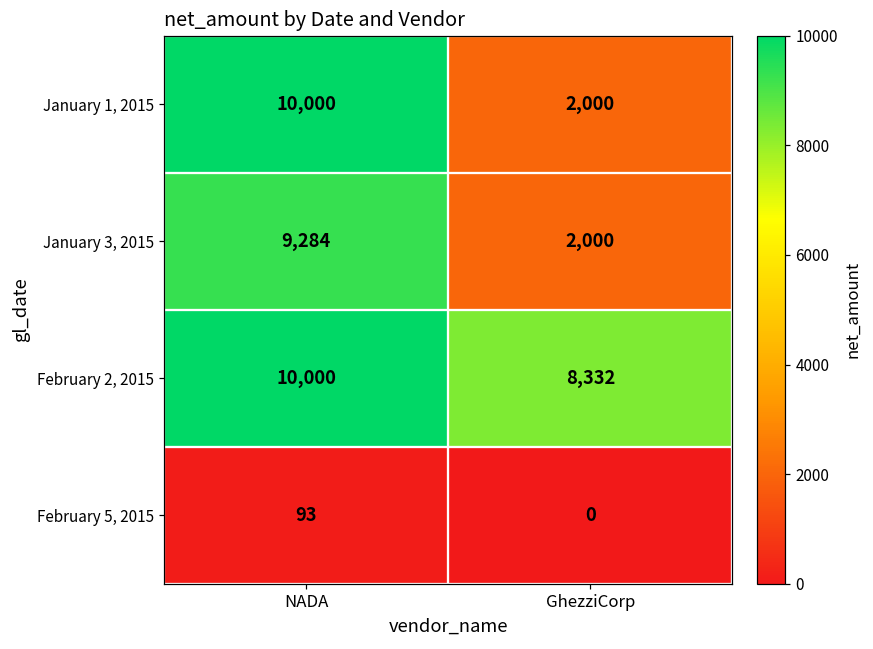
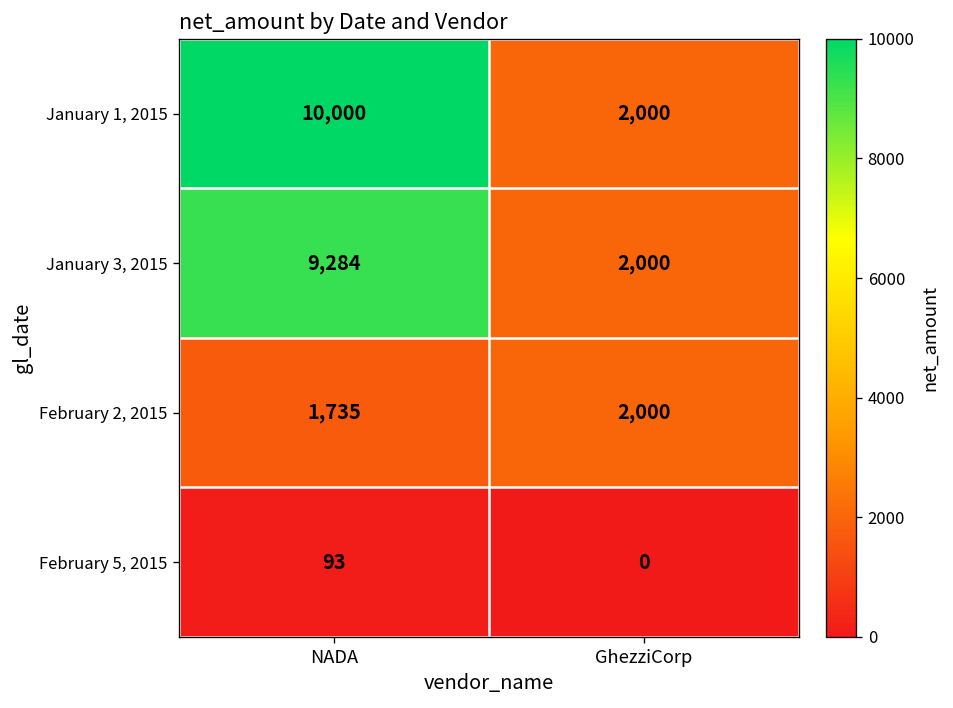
  {
    "January 1, 2015": {
      "NADA": "10,000",
      "GhezziCorp": "2,000"
    },
    "January 3, 2015": {
      "NADA": "9,284",
      "GhezziCorp": "2,000"
    },
    "February 2, 2015": {
-     "NADA": "10,000",
-     "GhezziCorp": "8,332"
+     "NADA": "1,735",
+     "GhezziCorp": "2,000"
    },
    "February 5, 2015": {
      "NADA": "93",
      "GhezziCorp": "0"
    }
  }
